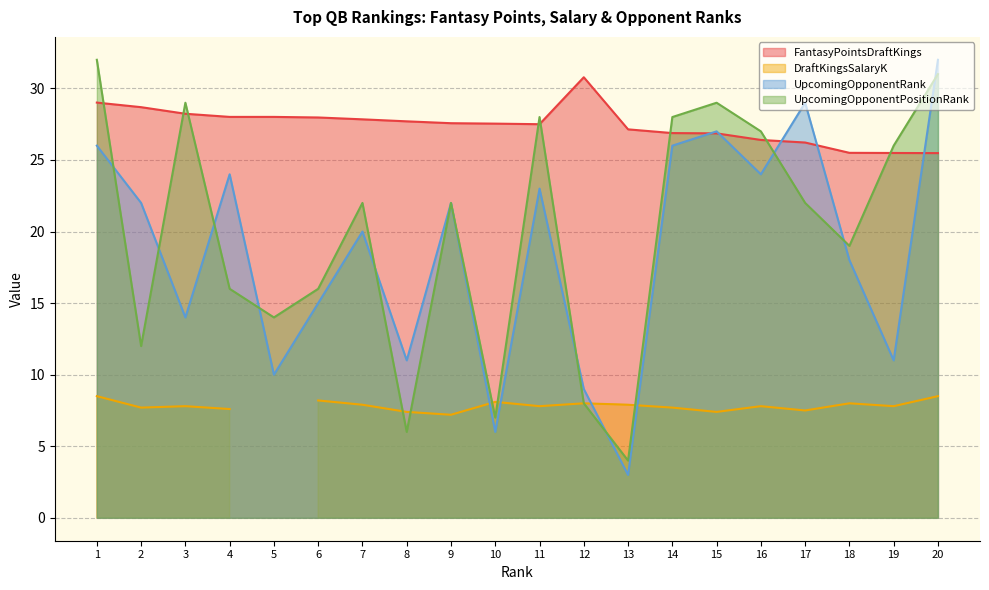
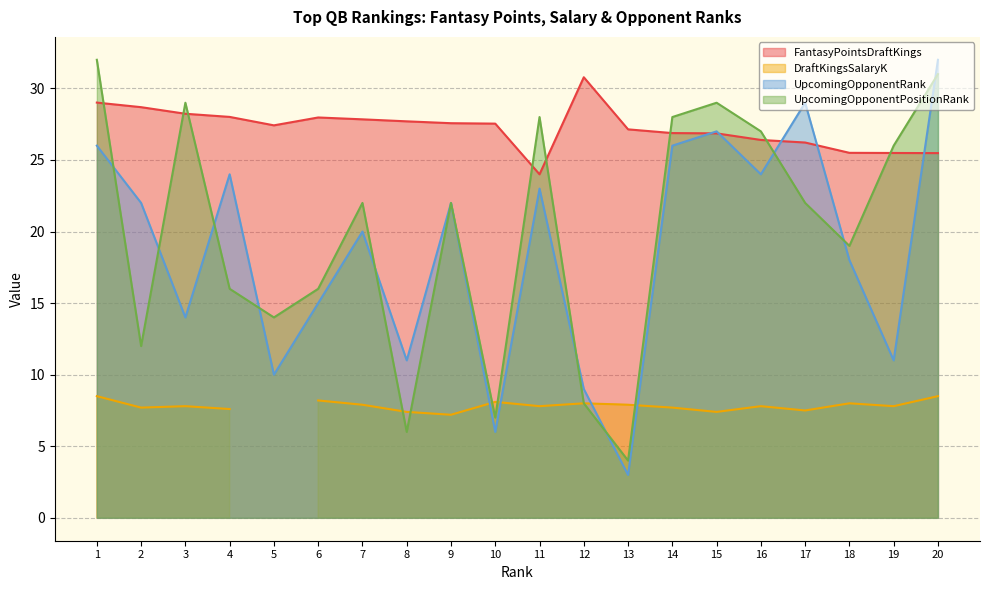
  {
    "FantasyPointsDraftKings": {
      "1": 29.0,
      "2": 28.7,
      "3": 28.2,
      "4": 28.0,
-     "5": 28.0,
+     "5": 27.4,
      "6": 28.0,
      "7": 27.8,
      "8": 27.7,
      "9": 27.6,
      "10": 27.5,
-     "11": 27.5,
+     "11": 24.0,
      "12": 30.8,
      "13": 27.1,
      "14": 26.9,
      "16": 26.4,
      "17": 26.2,
      "18": 25.5,
      "19": 25.5,
      "20": 25.5
    },
    "UpcomingOpponentRank": {
      "1": 26.0,
      "2": 22.0,
      "3": 14.0,
      "4": 24.0,
      "5": 10.0,
      "6": 15.0,
      "7": 20.0,
      "8": 11.0,
      "10": 6.0,
      "11": 23.0,
      "12": 9.0,
      "13": 3.0,
      "14": 26.0,
      "16": 24.0,
      "18": 18.0,
      "19": 11.0
    },
    "UpcomingOpponentPositionRank": {
      "1": 32.0,
      "2": 12.0,
      "3": 29.0,
      "4": 16.0,
      "5": 14.0,
      "6": 16.0,
      "7": 22.0,
      "8": 6.0,
      "10": 7.0,
      "11": 28.0,
      "13": 4.0,
      "14": 28.0,
      "15": 29.0,
      "16": 27.0,
      "17": 22.0,
      "18": 19.0,
      "19": 26.0
    }
  }
